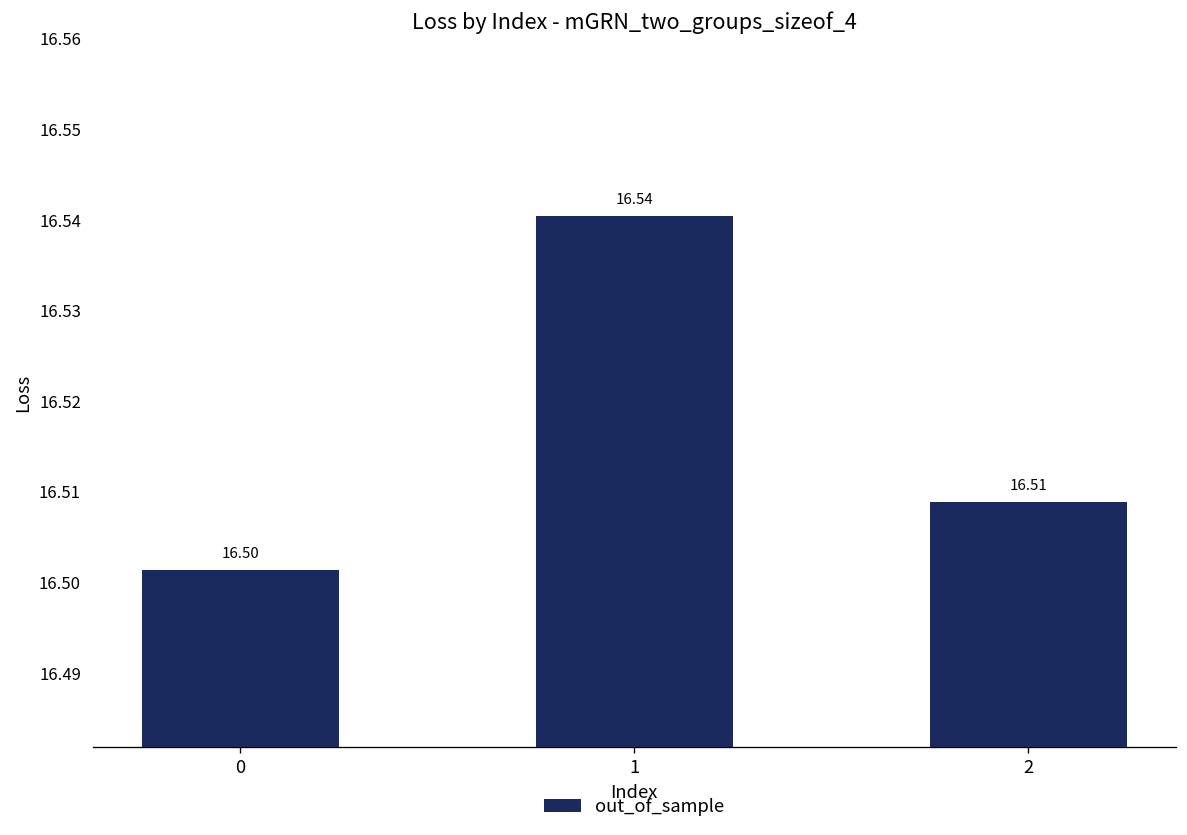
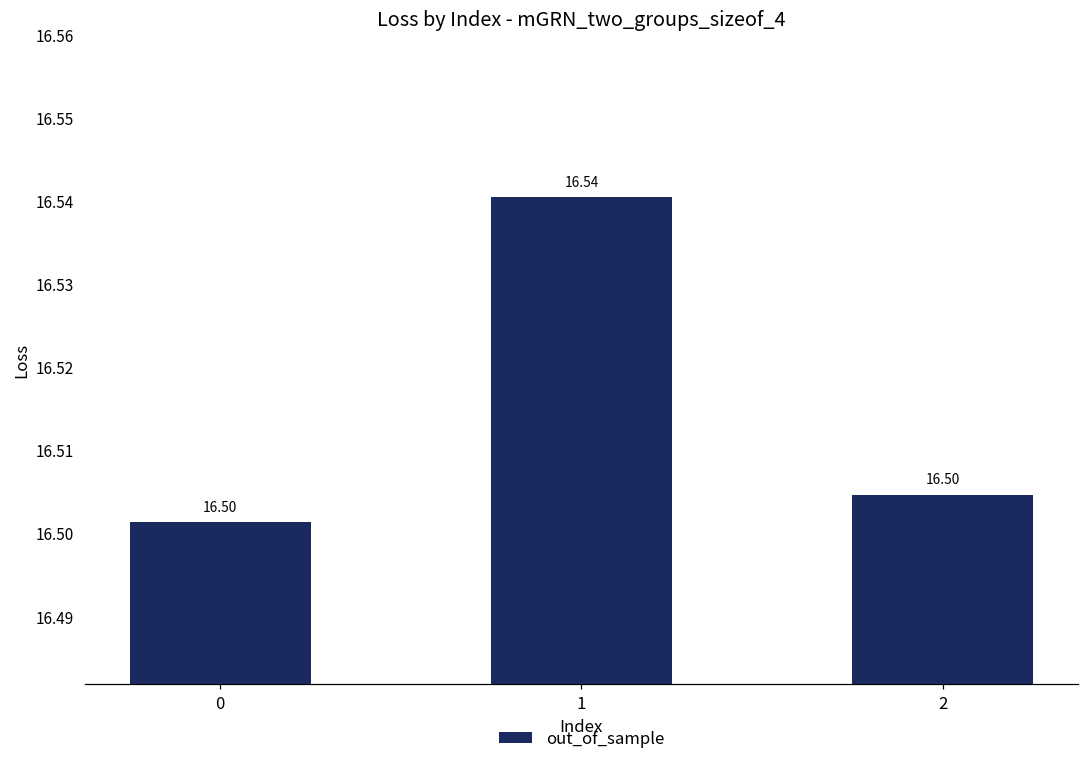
  {
    "0": 16.50,
    "1": 16.54,
-   "2": 16.51
+   "2": 16.50
  }
